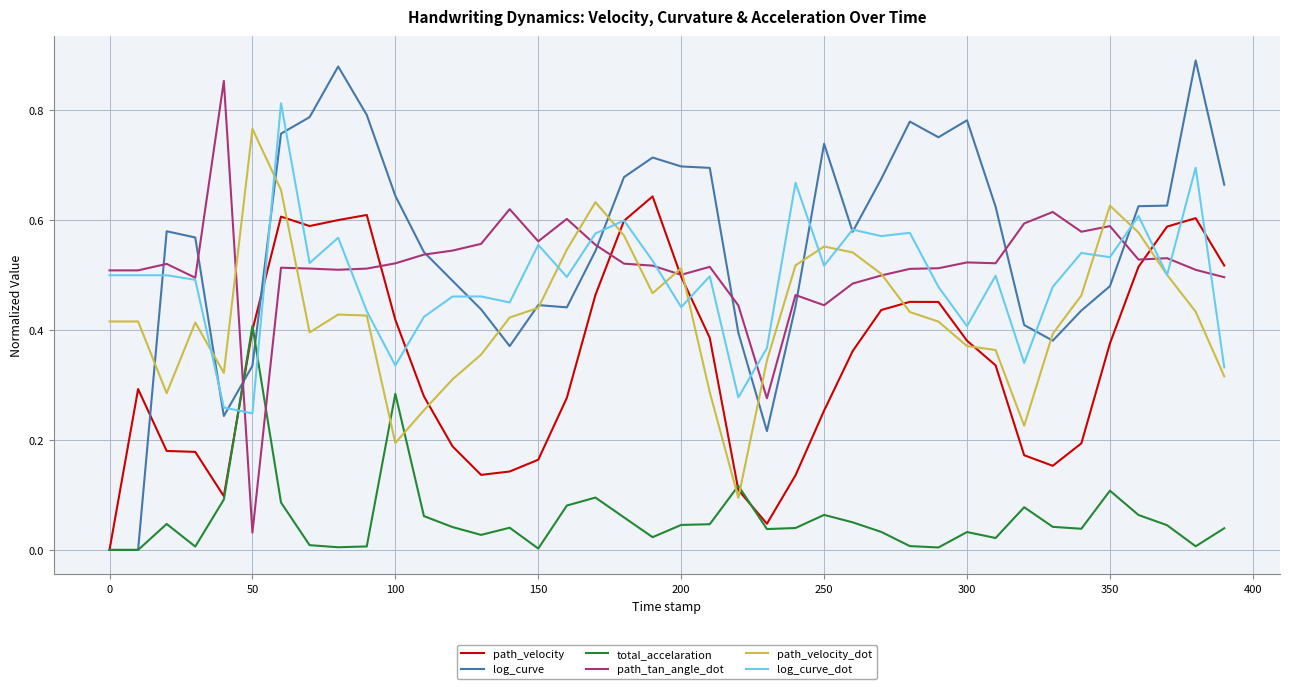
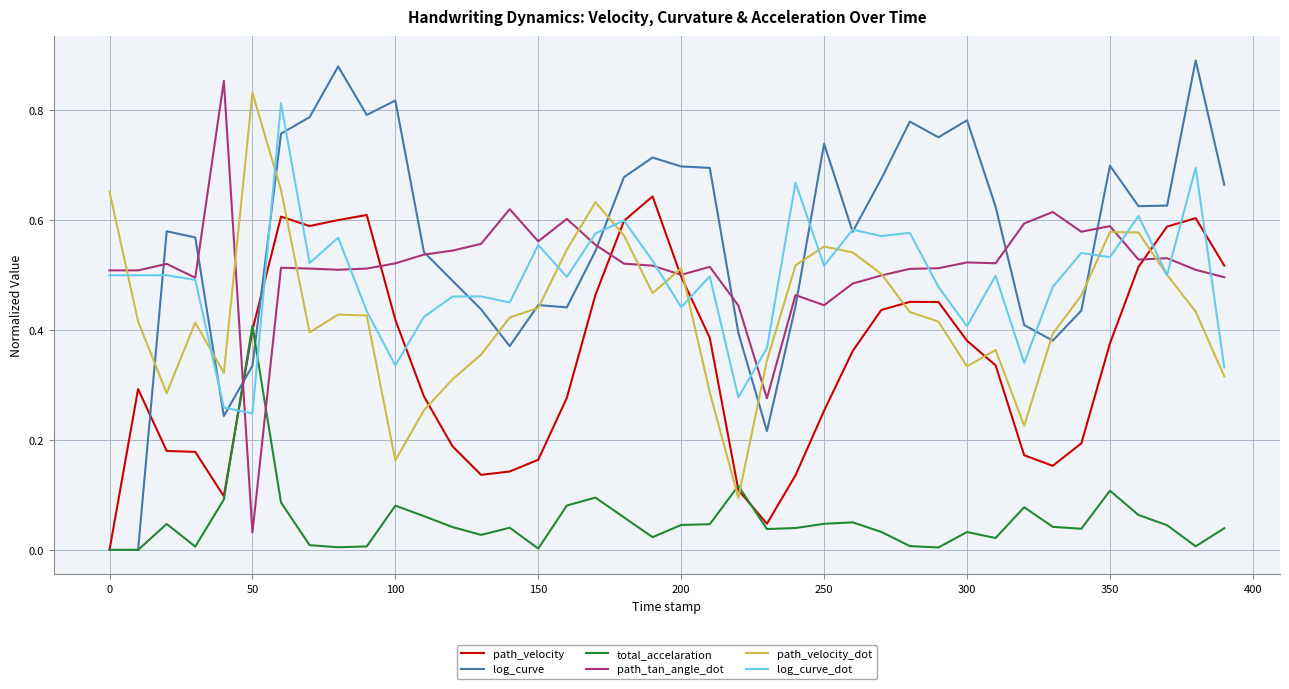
  {
    "path_velocity": {
      "50": 0.40,
      "100": 0.42,
      "150": 0.16,
      "250": 0.25,
      "300": 0.38,
      "350": 0.38
    },
    "log_curve": {
      "50": 0.34,
-     "100": 0.64,
+     "100": 0.82,
      "150": 0.45,
      "200": 0.70,
      "250": 0.74,
      "300": 0.78,
-     "350": 0.48
+     "350": 0.70
    },
    "total_accelaration": {
      "50": 0.41,
-     "100": 0.28,
+     "100": 0.08,
      "150": 0.00,
      "200": 0.05,
-     "250": 0.06,
+     "250": 0.05,
      "300": 0.03,
      "350": 0.11
    },
    "path_tan_angle_dot": {
      "0": 0.51,
      "50": 0.03,
      "100": 0.52,
      "150": 0.56,
      "250": 0.45,
      "300": 0.52,
      "350": 0.59
    },
    "path_velocity_dot": {
-     "0": 0.42,
-     "50": 0.77,
-     "100": 0.19,
+     "0": 0.65,
+     "50": 0.83,
+     "100": 0.16,
      "150": 0.44,
      "200": 0.51,
      "250": 0.55,
-     "300": 0.37,
-     "350": 0.63
+     "300": 0.33,
+     "350": 0.58
    },
    "log_curve_dot": {
      "0": 0.50,
      "50": 0.25,
      "100": 0.34,
      "150": 0.56,
      "200": 0.44,
      "250": 0.52,
      "300": 0.41,
      "350": 0.53
    }
  }
